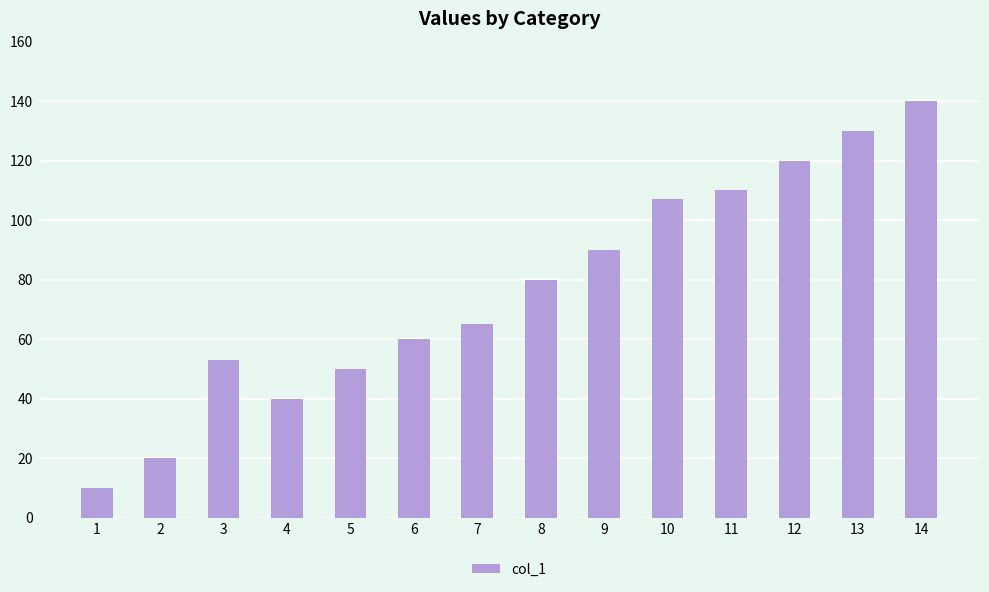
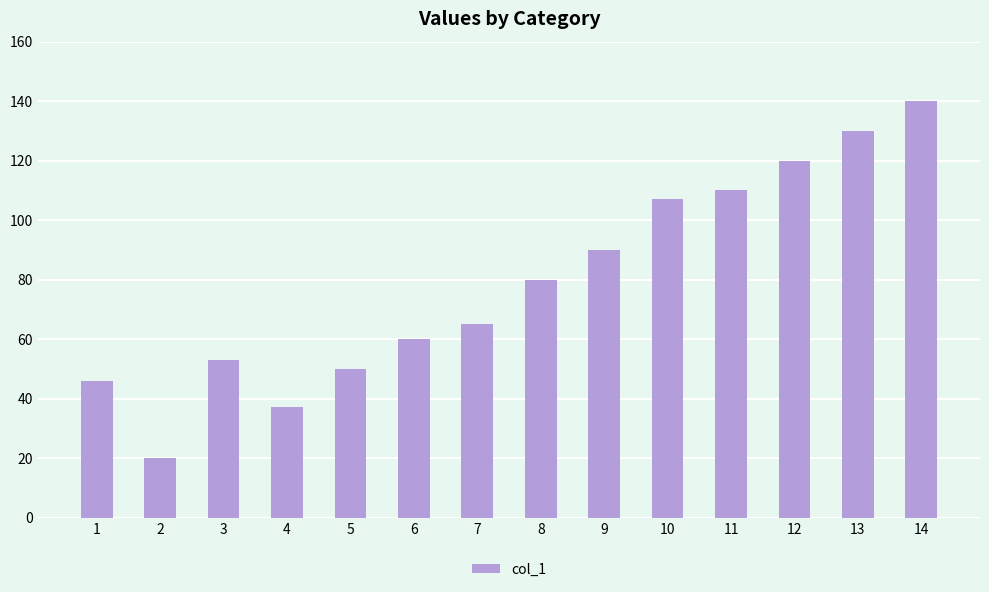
  {
-   "1": 10,
+   "1": 46,
    "2": 20,
    "3": 53,
-   "4": 40,
+   "4": 37,
    "5": 50,
    "6": 60,
    "7": 65,
    "8": 80,
    "9": 90,
    "10": 107,
    "11": 110,
    "12": 120,
    "13": 130,
    "14": 140
  }
